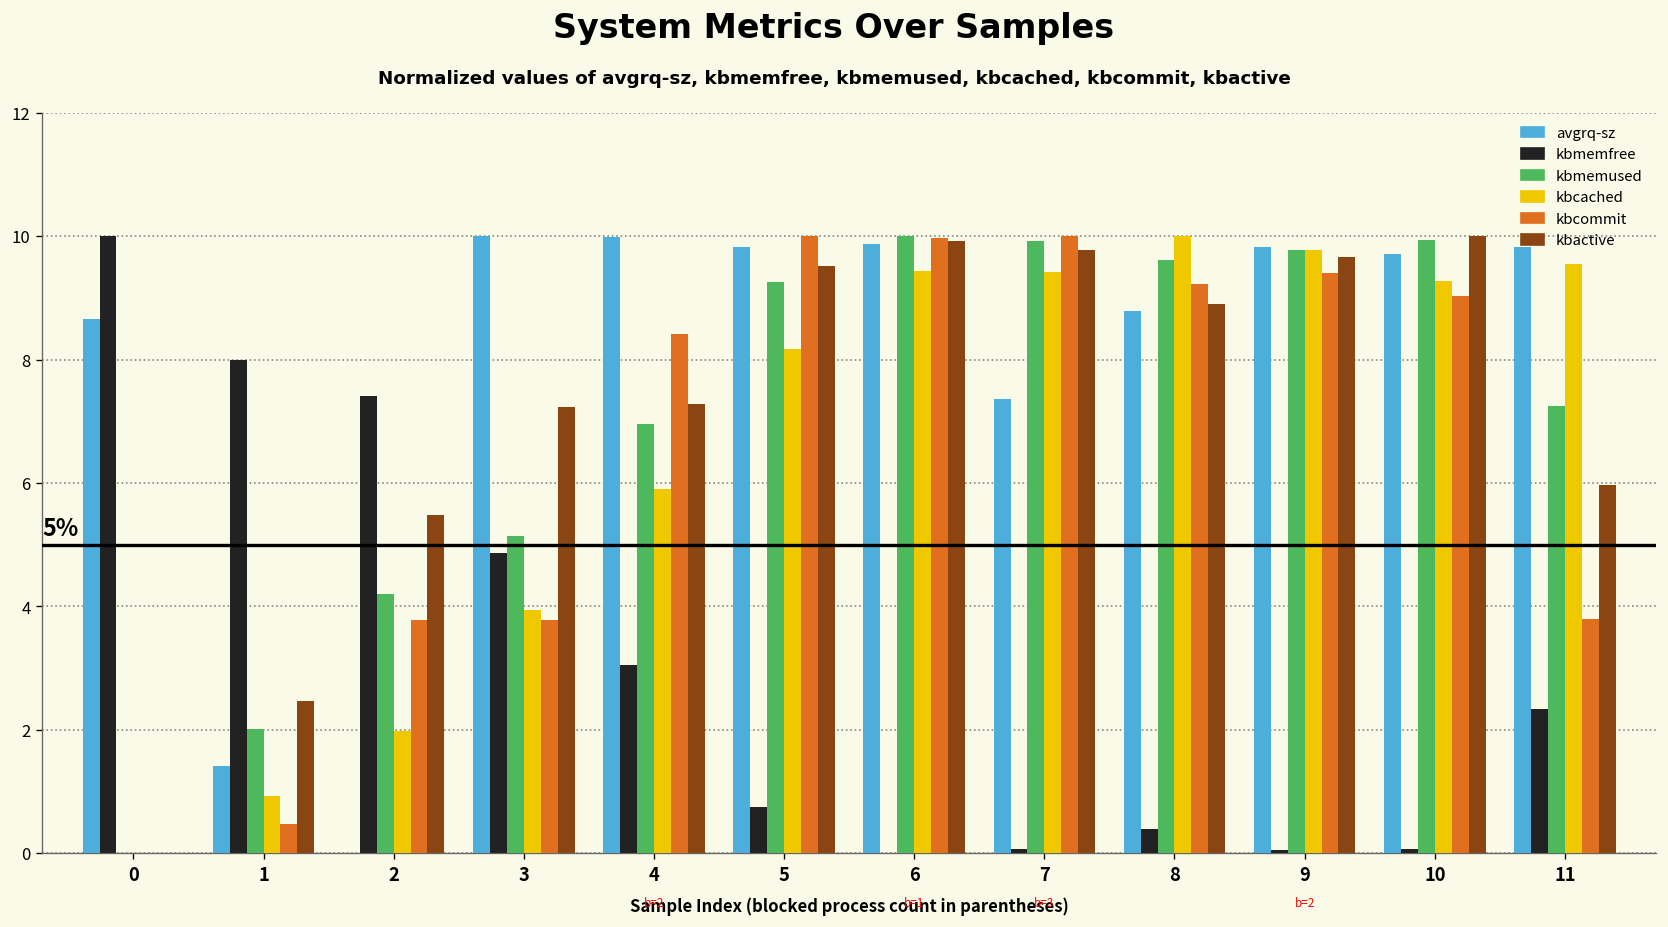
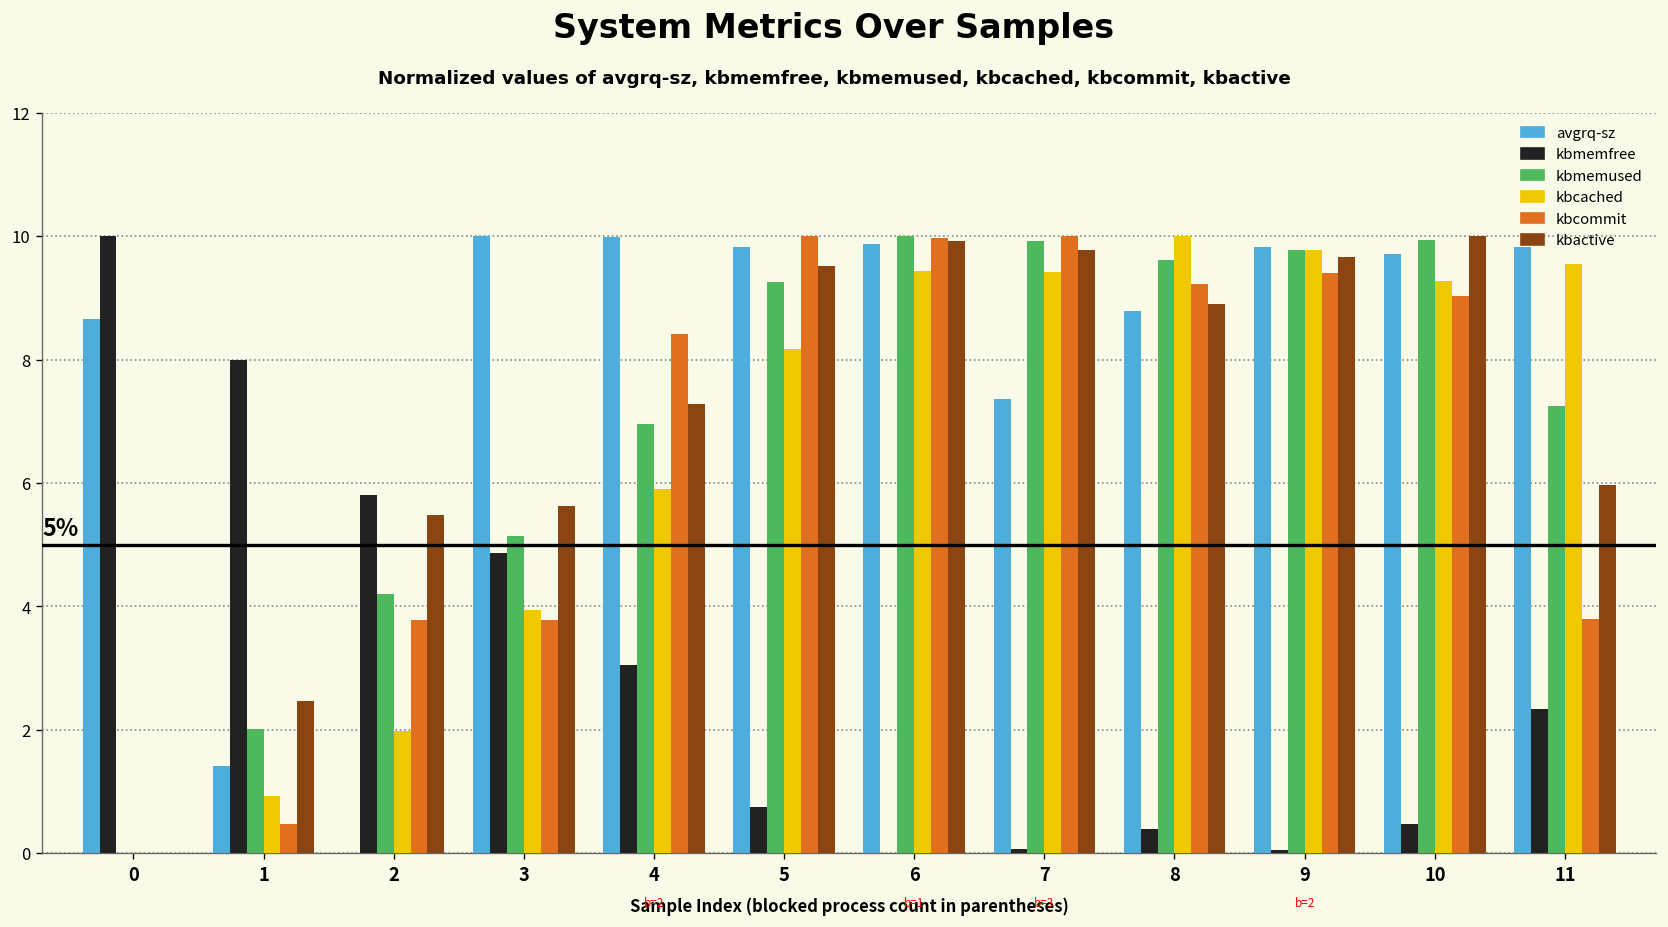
  {
    "avgrq-sz": {
      "0": 8.7,
      "1": 1.4,
      "2": 0.0,
      "3": 10.0,
      "4": 10.0,
      "5": 9.8,
      "6": 9.9,
      "7": 7.4,
      "8": 8.8,
      "9": 9.8,
      "10": 9.7,
      "11": 9.8
    },
    "kbmemfree": {
      "0": 10.0,
      "1": 8.0,
-     "2": 7.4,
+     "2": 5.8,
      "3": 4.9,
      "4": 3.0,
      "5": 0.8,
      "6": 0.0,
      "7": 0.1,
      "8": 0.4,
-     "10": 0.1,
+     "10": 0.5,
      "11": 2.3
    },
    "kbmemused": {
      "0": 0.0,
      "1": 2.0,
      "2": 4.2,
      "3": 5.1,
      "4": 7.0,
      "5": 9.2,
      "6": 10.0,
      "7": 9.9,
      "8": 9.6,
      "9": 9.8,
      "10": 9.9,
      "11": 7.2
    },
    "kbcached": {
      "0": 0.0,
      "1": 0.9,
      "2": 2.0,
      "3": 3.9,
      "4": 5.9,
      "5": 8.2,
      "6": 9.4,
      "7": 9.4,
      "8": 10.0,
      "9": 9.8,
      "10": 9.3,
      "11": 9.6
    },
    "kbcommit": {
      "0": 0.0,
      "1": 0.5,
      "2": 3.8,
      "3": 3.8,
      "4": 8.4,
      "5": 10.0,
      "6": 10.0,
      "7": 10.0,
      "8": 9.2,
      "9": 9.4,
      "10": 9.0,
      "11": 3.8
    },
    "kbactive": {
      "0": 0.0,
      "1": 2.5,
      "2": 5.5,
-     "3": 7.2,
+     "3": 5.6,
      "4": 7.3,
      "5": 9.5,
      "6": 9.9,
      "7": 9.8,
      "8": 8.9,
      "9": 9.7,
      "10": 10.0,
      "11": 6.0
    }
  }
